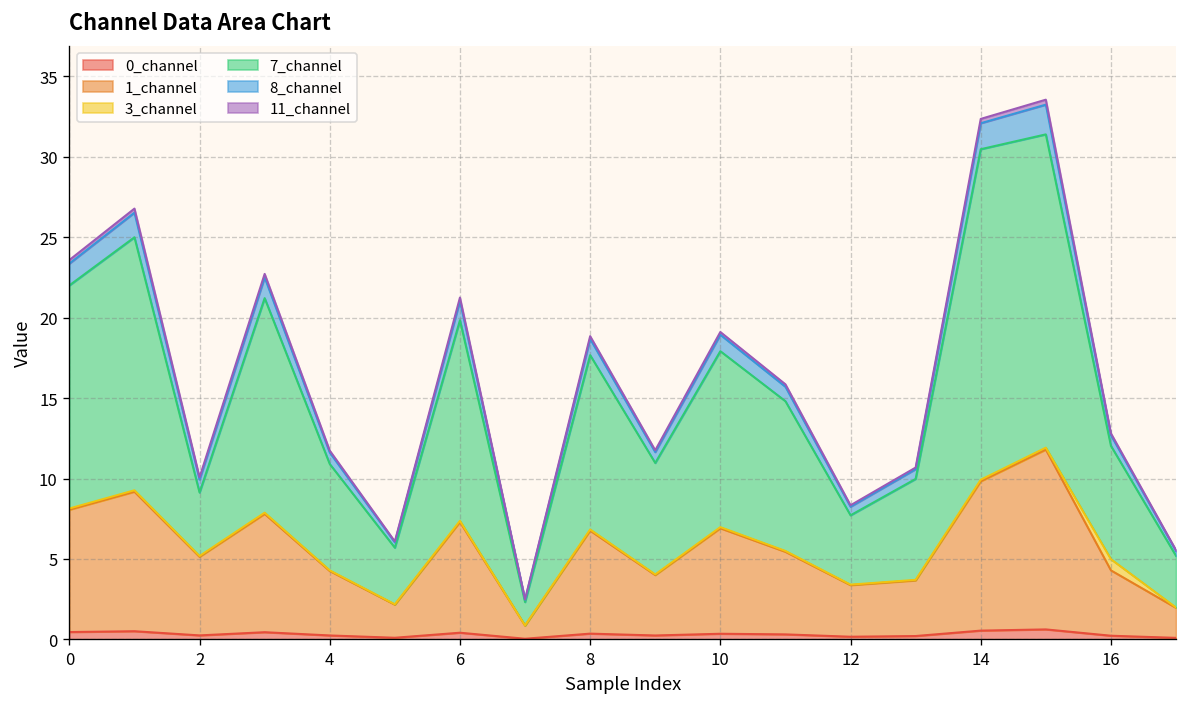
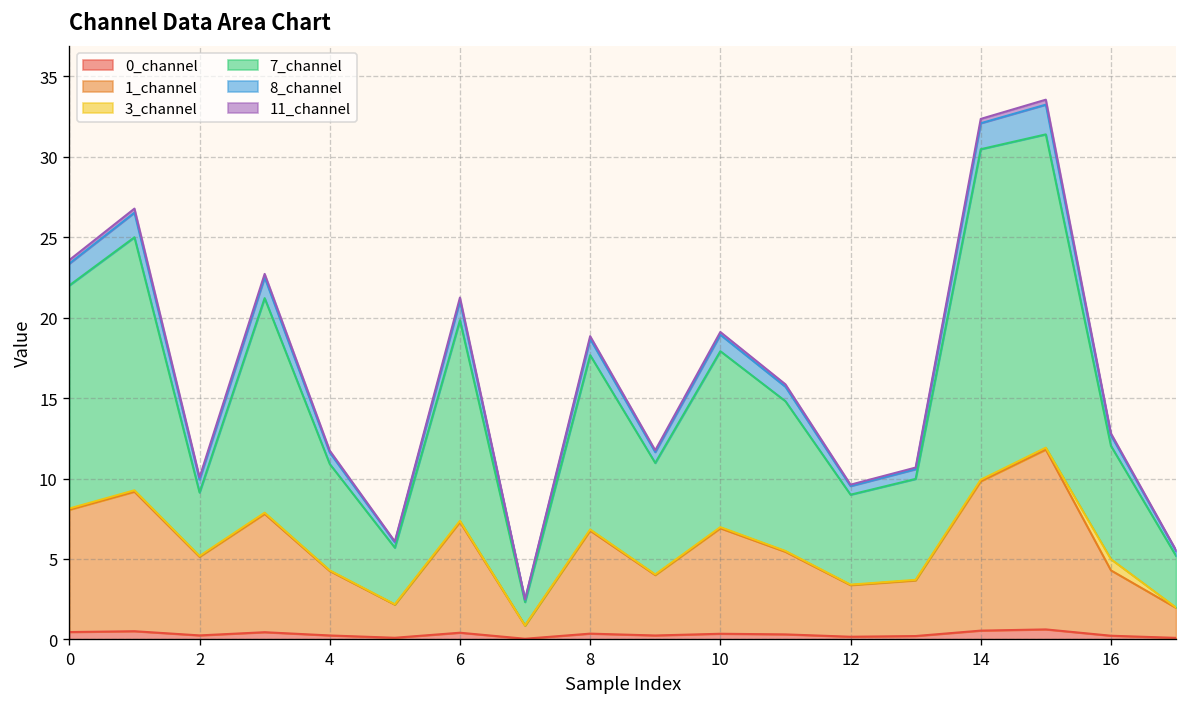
  {
    "3_channel": {
      "16": 0.7
    },
    "7_channel": {
      "0": 13.9,
      "2": 3.9,
      "4": 6.6,
      "6": 12.5,
      "8": 10.8,
      "10": 10.9,
-     "12": 4.3,
+     "12": 5.6,
      "14": 20.5,
      "16": 7.0
    },
    "8_channel": {
      "0": 1.4,
      "6": 1.2,
      "14": 1.6
    },
    "11_channel": {
      "0": 0.2,
      "6": 0.2,
      "14": 0.3
    }
  }
